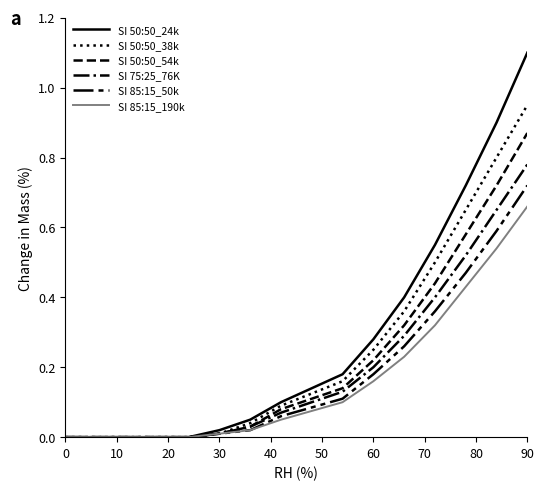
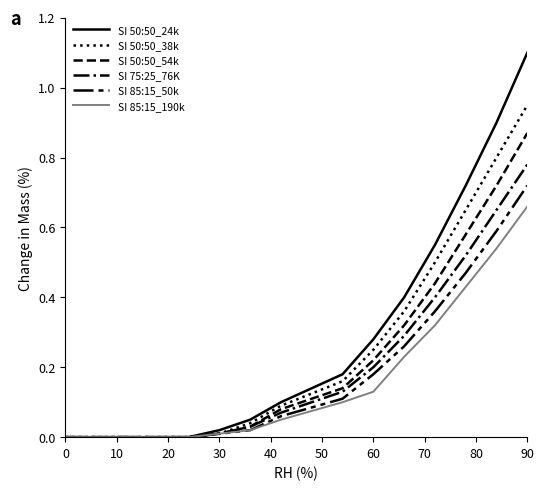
  {
    "SI 85:15_190k": {
-     "60": 0.16,
+     "60": 0.13,
      "90": 0.66
    }
  }
